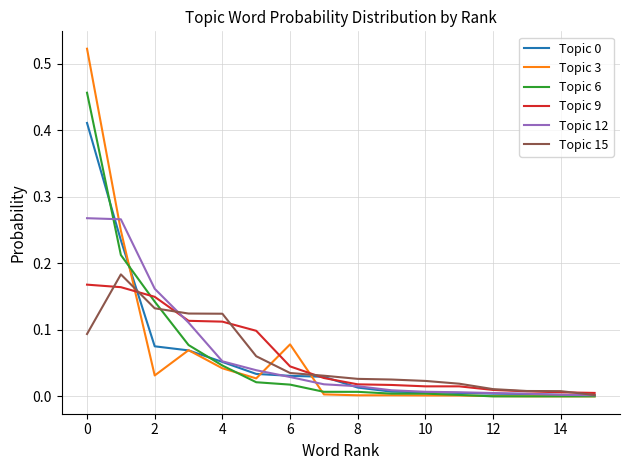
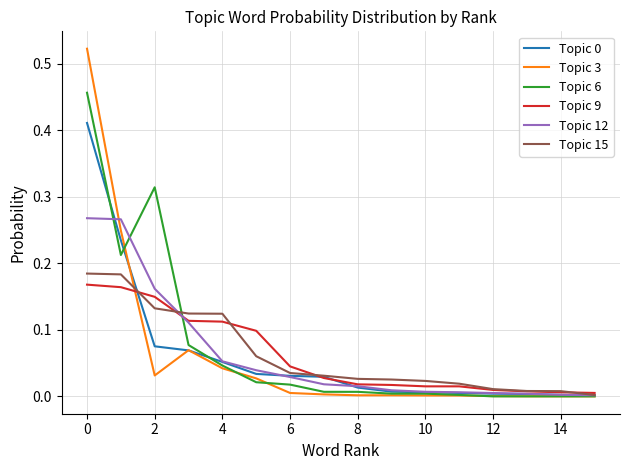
  {
    "Topic 0": {
      "0": 0.41,
      "2": 0.08
    },
    "Topic 3": {
      "0": 0.52,
      "2": 0.03,
      "4": 0.04,
-     "6": 0.08,
+     "6": 0.01,
      "8": 0.00
    },
    "Topic 6": {
      "0": 0.46,
-     "2": 0.14,
+     "2": 0.31,
      "4": 0.05,
      "6": 0.02,
      "8": 0.01
    },
    "Topic 9": {
      "0": 0.17,
      "2": 0.15,
      "4": 0.11,
      "6": 0.05,
      "10": 0.02
    },
    "Topic 12": {
      "0": 0.27,
      "2": 0.16
    },
    "Topic 15": {
-     "0": 0.09,
+     "0": 0.18,
      "2": 0.13,
      "4": 0.12,
      "6": 0.04,
      "8": 0.03,
      "10": 0.02
    }
  }
